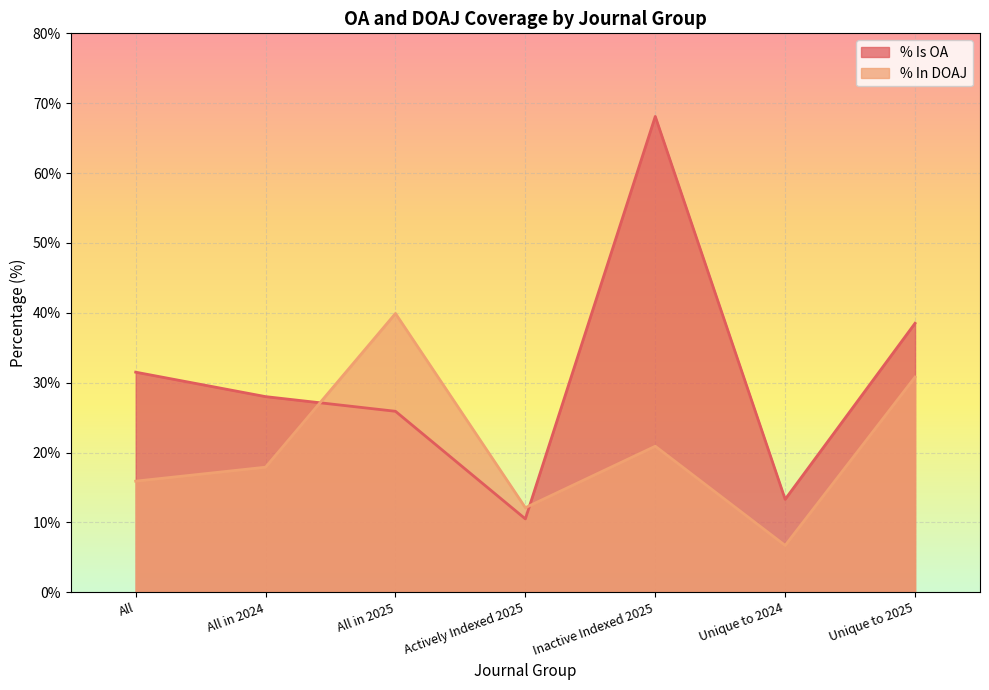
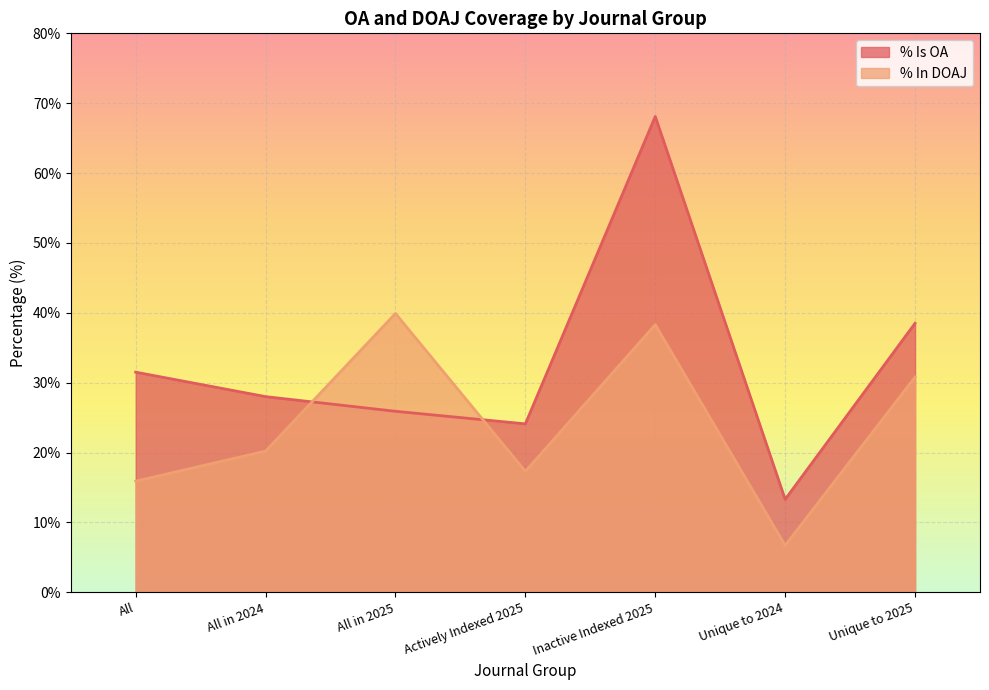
  {
    "% Is OA": {
      "All": "32%",
      "All in 2024": "28%",
      "All in 2025": "26%",
-     "Actively Indexed 2025": "11%",
+     "Actively Indexed 2025": "24%",
      "Inactive Indexed 2025": "68%",
      "Unique to 2024": "13%",
      "Unique to 2025": "39%"
    },
    "% In DOAJ": {
      "All": "16%",
-     "All in 2024": "18%",
+     "All in 2024": "20%",
      "All in 2025": "40%",
-     "Actively Indexed 2025": "12%",
-     "Inactive Indexed 2025": "21%",
+     "Actively Indexed 2025": "17%",
+     "Inactive Indexed 2025": "38%",
      "Unique to 2024": "7%",
      "Unique to 2025": "31%"
    }
  }
